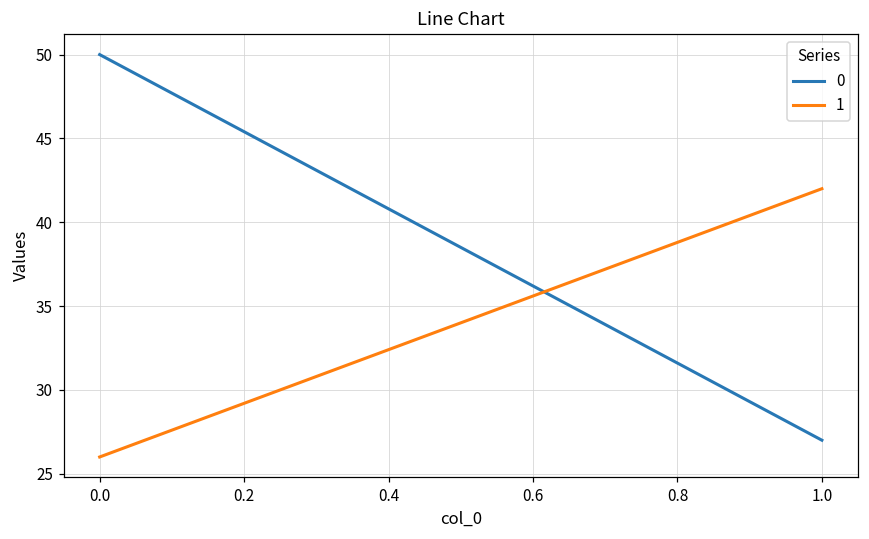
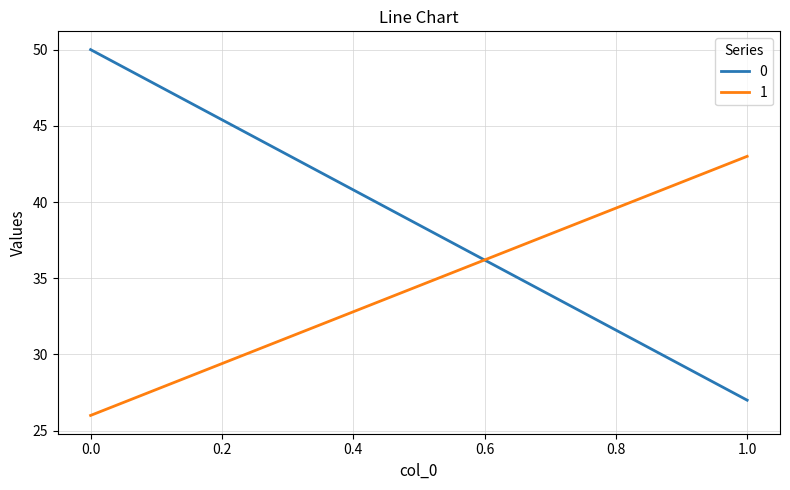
  {
    "0": {
      "0.0": 50,
      "1.0": 27
    },
    "1": {
      "0.0": 26,
-     "1.0": 42
+     "1.0": 43
    }
  }
